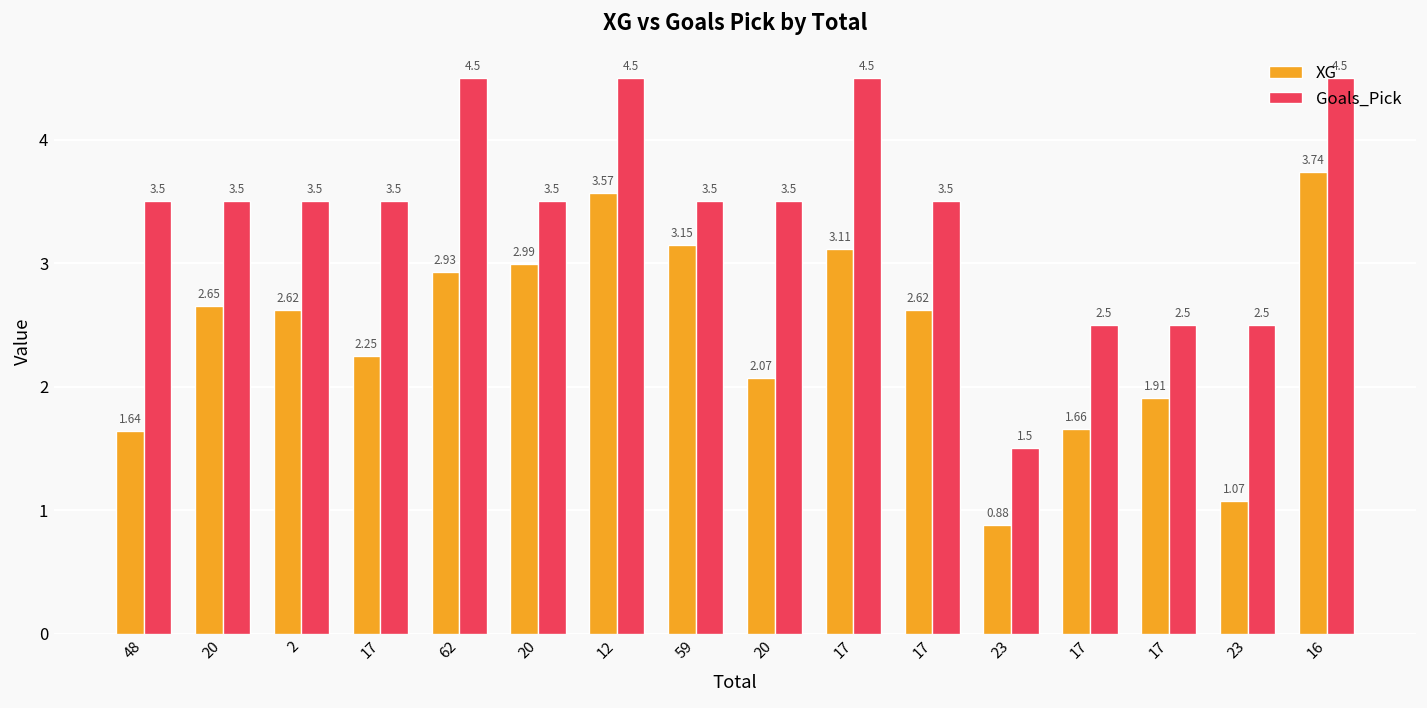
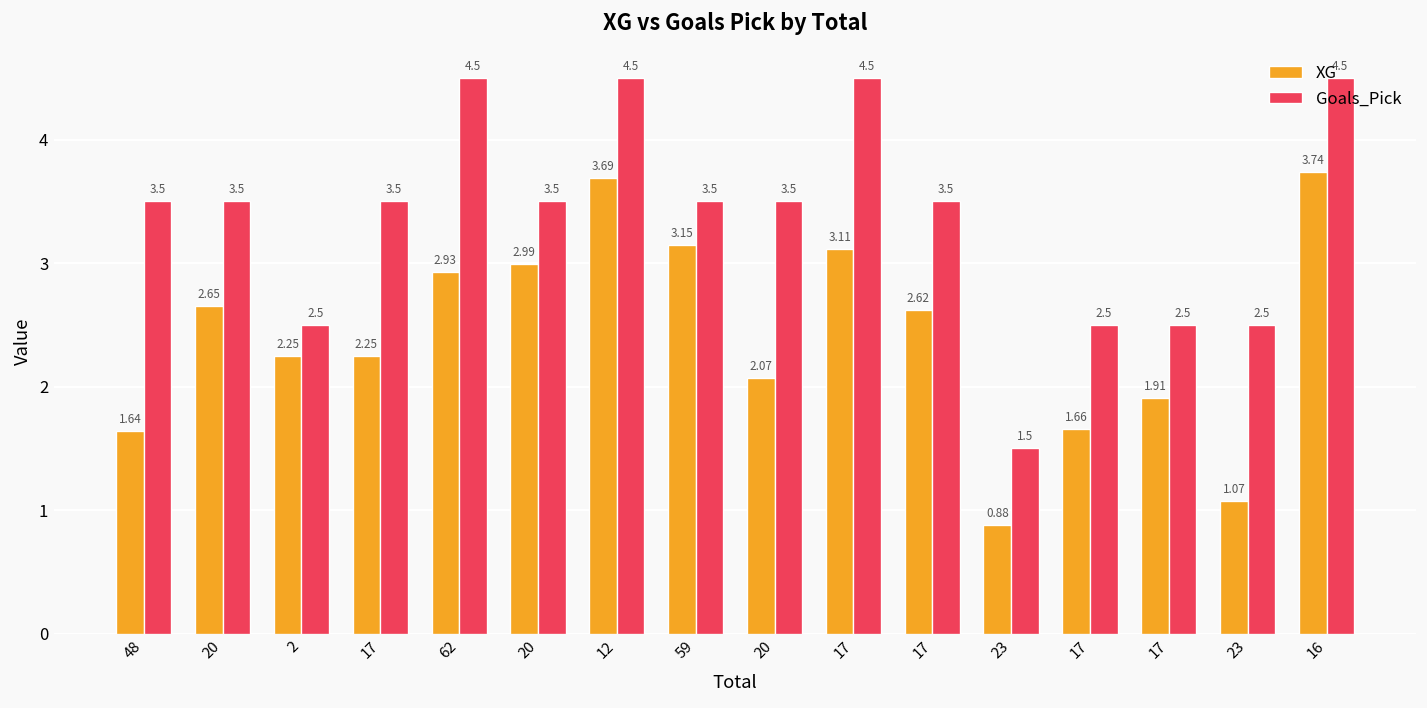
  {
    "XG": {
      "48": 1.64,
-     "2": 2.62,
+     "2": 2.25,
      "62": 2.93,
-     "12": 3.57,
+     "12": 3.69,
      "59": 3.15,
      "16": 3.74
    },
    "Goals_Pick": {
      "48": 3.5,
-     "2": 3.5,
+     "2": 2.5,
      "62": 4.5,
      "12": 4.5,
      "59": 3.5,
      "16": 4.5
    }
  }
